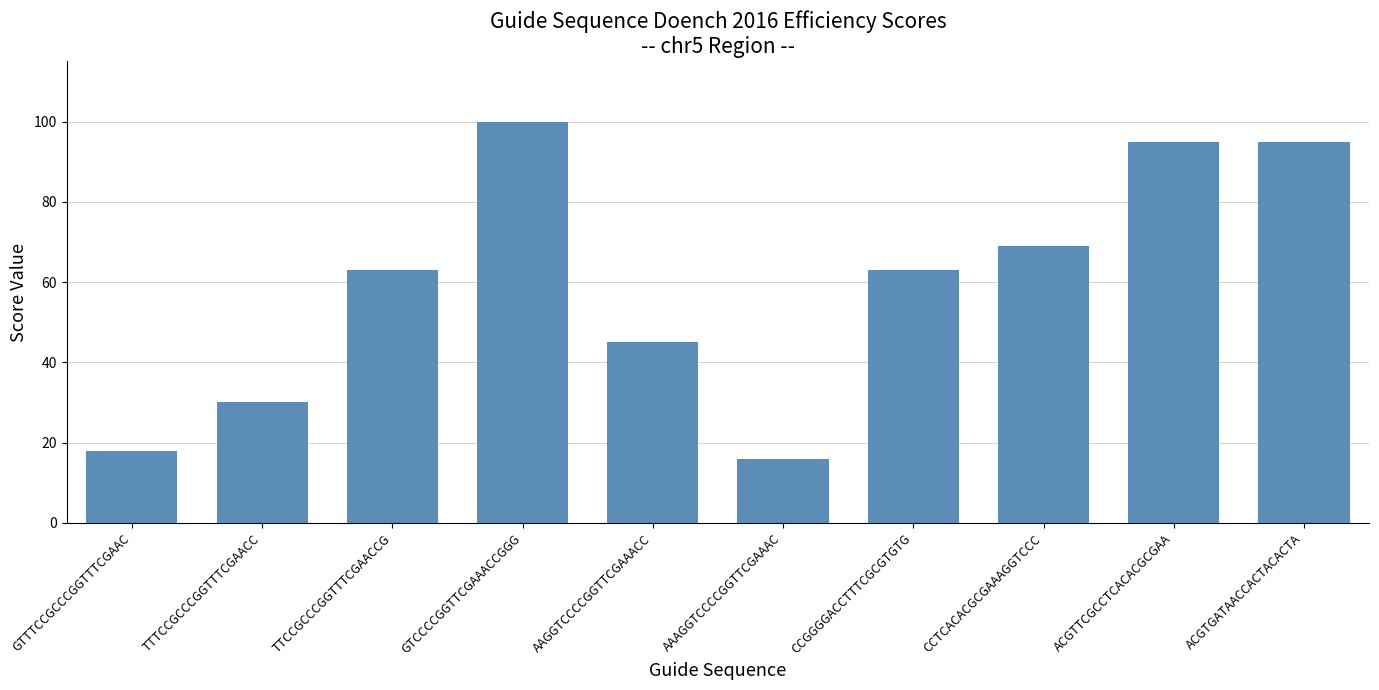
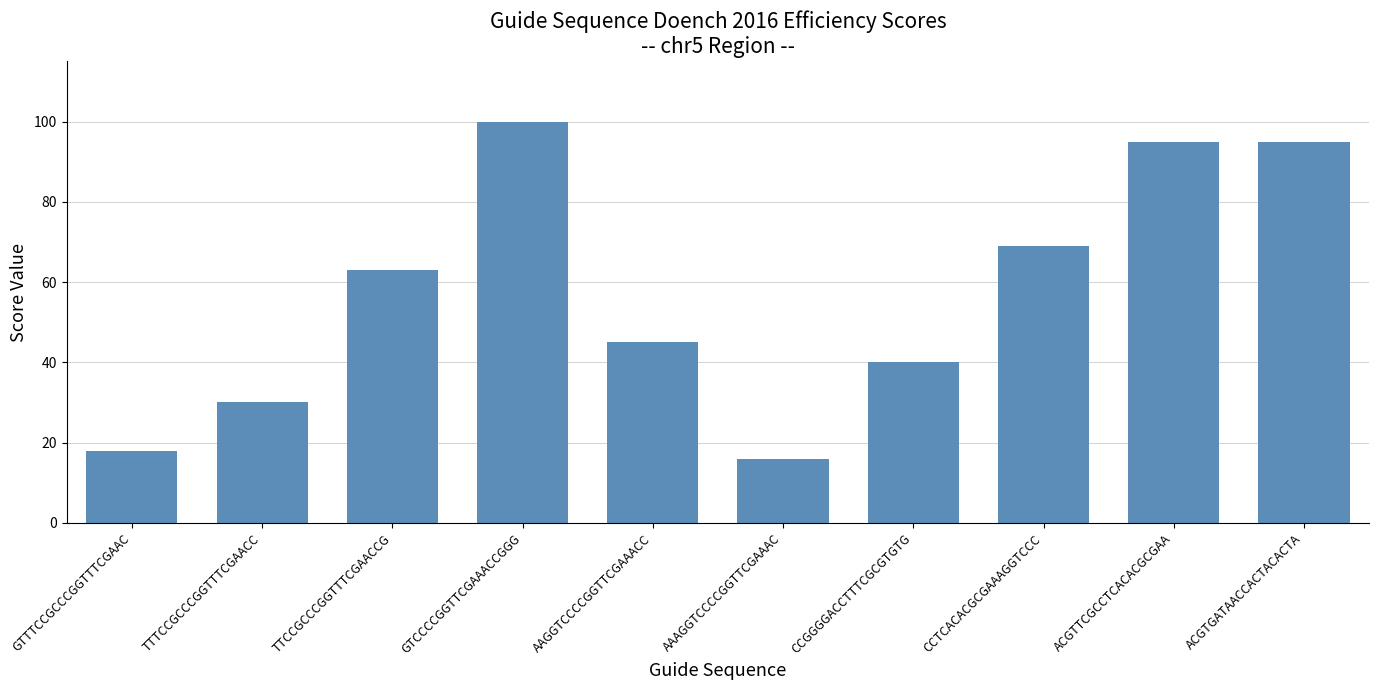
  {
    "GTTTCCGCCCGGTTTCGAAC": 18,
    "TTTCCGCCCGGTTTCGAACC": 30,
    "TTCCGCCCGGTTTCGAACCG": 63,
    "GTCCCCGGTTCGAAACCGGG": 100,
    "AAGGTCCCCGGTTCGAAACC": 45,
    "AAAGGTCCCCGGTTCGAAAC": 16,
-   "CCGGGGACCTTTCGCGTGTG": 63,
+   "CCGGGGACCTTTCGCGTGTG": 40,
    "CCTCACACGCGAAAGGTCCC": 69,
    "ACGTTCGCCTCACACGCGAA": 95,
    "ACGTGATAACCACTACACTA": 95
  }
